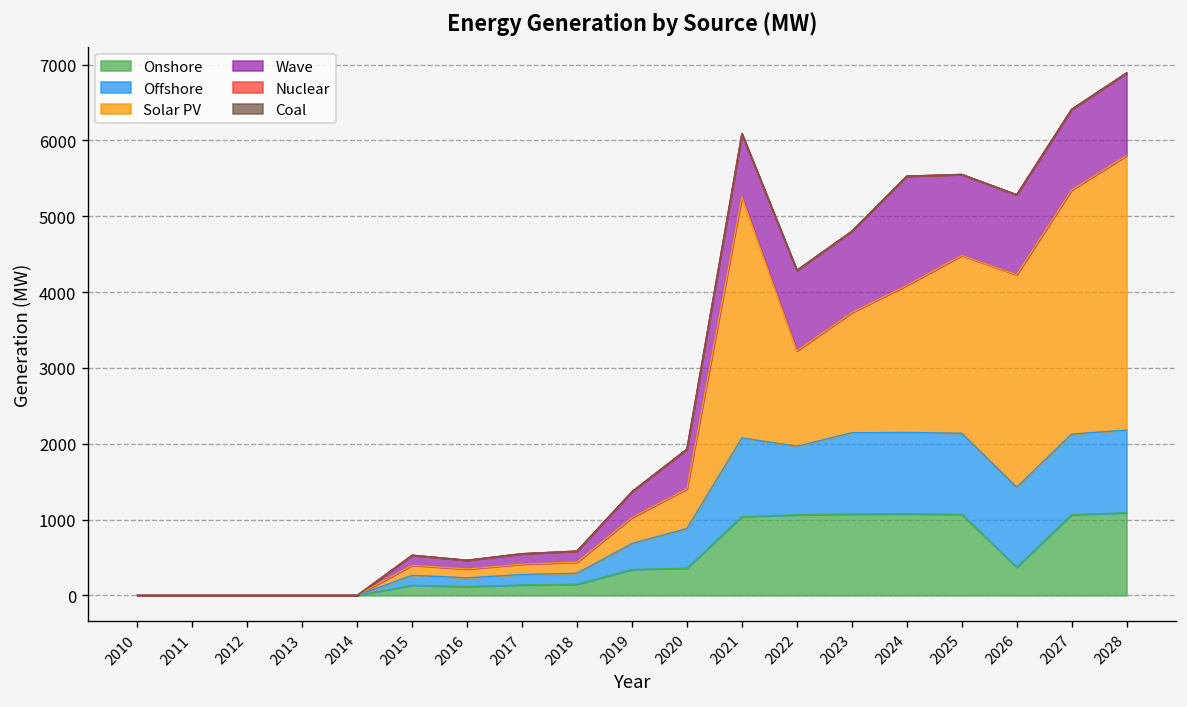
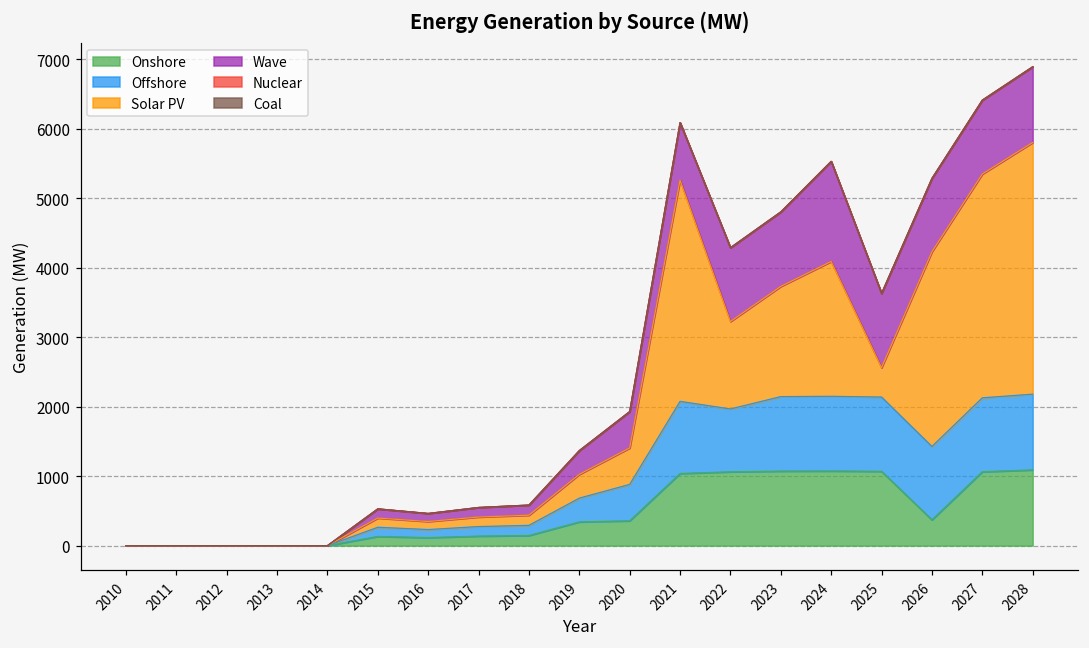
  {
    "Onshore": {
      "2015": 100,
      "2016": 100,
      "2017": 100,
      "2018": 100,
      "2019": 300,
      "2020": 400,
      "2021": 1000,
      "2022": 1100,
      "2023": 1100,
      "2024": 1100,
      "2025": 1100,
      "2026": 400,
      "2027": 1100,
      "2028": 1100
    },
    "Offshore": {
      "2015": 100,
      "2016": 100,
      "2017": 100,
      "2018": 100,
      "2019": 300,
      "2020": 500,
      "2021": 1000,
      "2022": 900,
      "2023": 1100,
      "2024": 1100,
      "2025": 1100,
      "2026": 1100,
      "2027": 1100,
      "2028": 1100
    },
    "Solar PV": {
      "2015": 100,
      "2016": 100,
      "2017": 100,
      "2018": 100,
      "2019": 300,
      "2020": 500,
      "2021": 3200,
      "2022": 1300,
      "2023": 1600,
      "2024": 1900,
-     "2025": 2300,
+     "2025": 400,
      "2026": 2800,
      "2027": 3200,
      "2028": 3600
    }
  }
